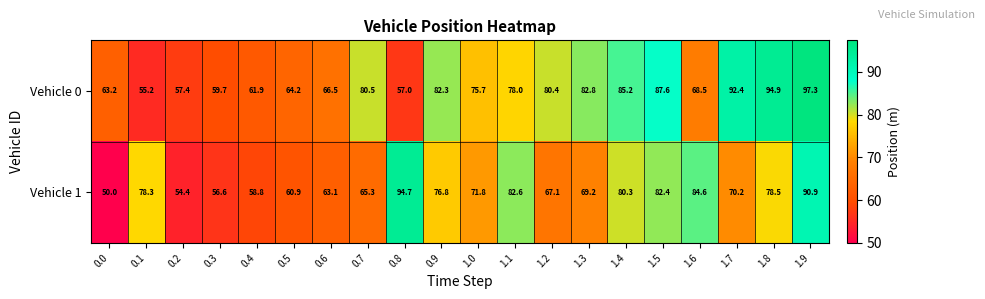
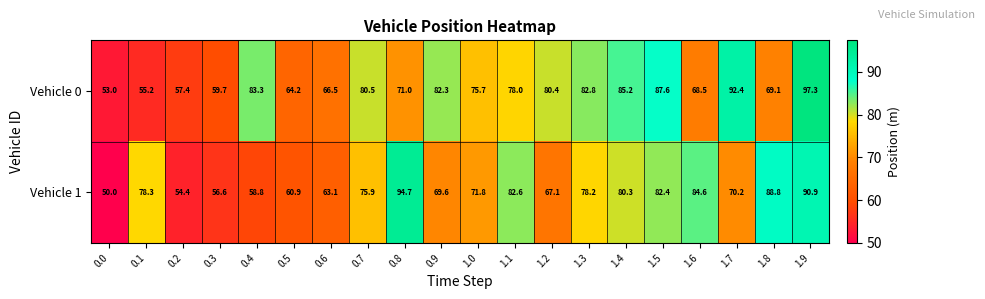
  {
    "Vehicle 0": {
-     "0.0": 63.2,
+     "0.0": 53.0,
      "0.1": 55.2,
      "0.2": 57.4,
      "0.3": 59.7,
-     "0.4": 61.9,
+     "0.4": 83.3,
      "0.5": 64.2,
      "0.6": 66.5,
      "0.7": 80.5,
-     "0.8": 57.0,
+     "0.8": 71.0,
      "0.9": 82.3,
      "1.0": 75.7,
      "1.1": 78.0,
      "1.2": 80.4,
      "1.3": 82.8,
      "1.4": 85.2,
      "1.5": 87.6,
      "1.6": 68.5,
      "1.7": 92.4,
-     "1.8": 94.9,
+     "1.8": 69.1,
      "1.9": 97.3
    },
    "Vehicle 1": {
      "0.0": 50.0,
      "0.1": 78.3,
      "0.2": 54.4,
      "0.3": 56.6,
      "0.4": 58.8,
      "0.5": 60.9,
      "0.6": 63.1,
-     "0.7": 65.3,
+     "0.7": 75.9,
      "0.8": 94.7,
-     "0.9": 76.8,
+     "0.9": 69.6,
      "1.0": 71.8,
      "1.1": 82.6,
      "1.2": 67.1,
-     "1.3": 69.2,
+     "1.3": 78.2,
      "1.4": 80.3,
      "1.5": 82.4,
      "1.6": 84.6,
      "1.7": 70.2,
-     "1.8": 78.5,
+     "1.8": 88.8,
      "1.9": 90.9
    }
  }
